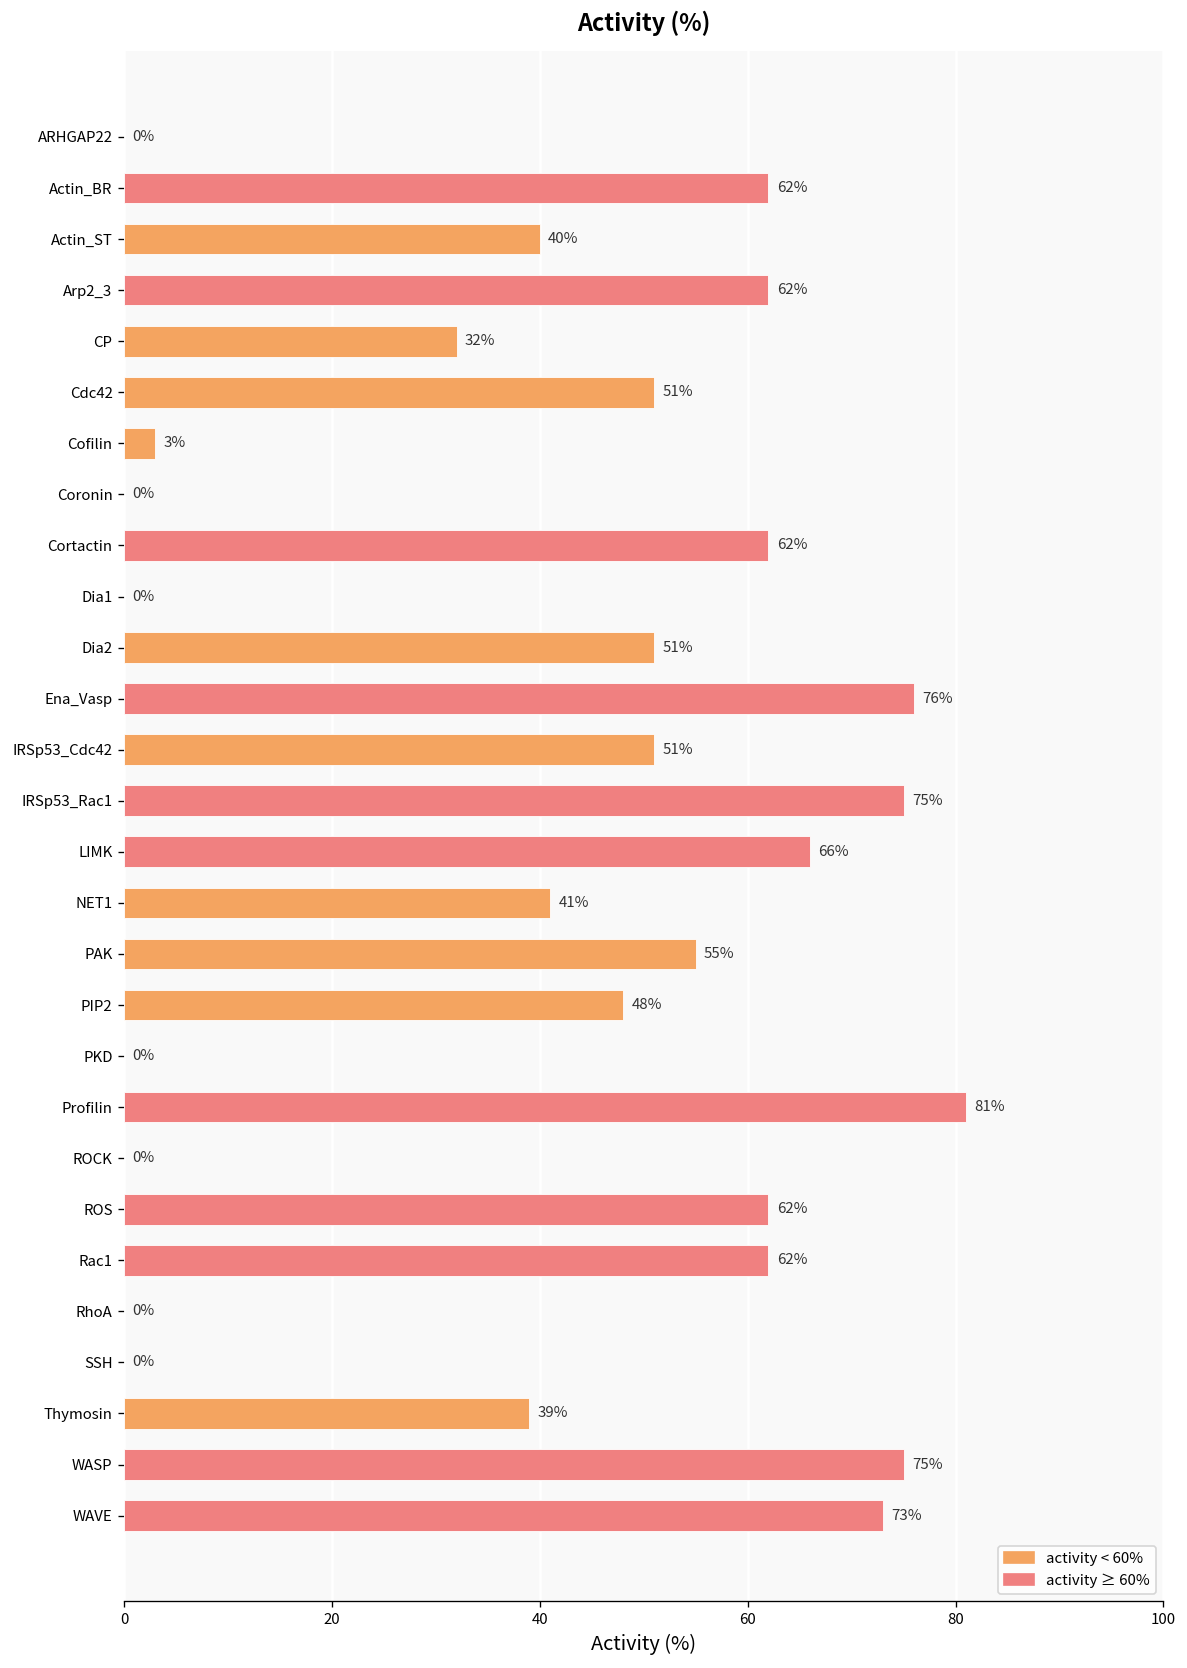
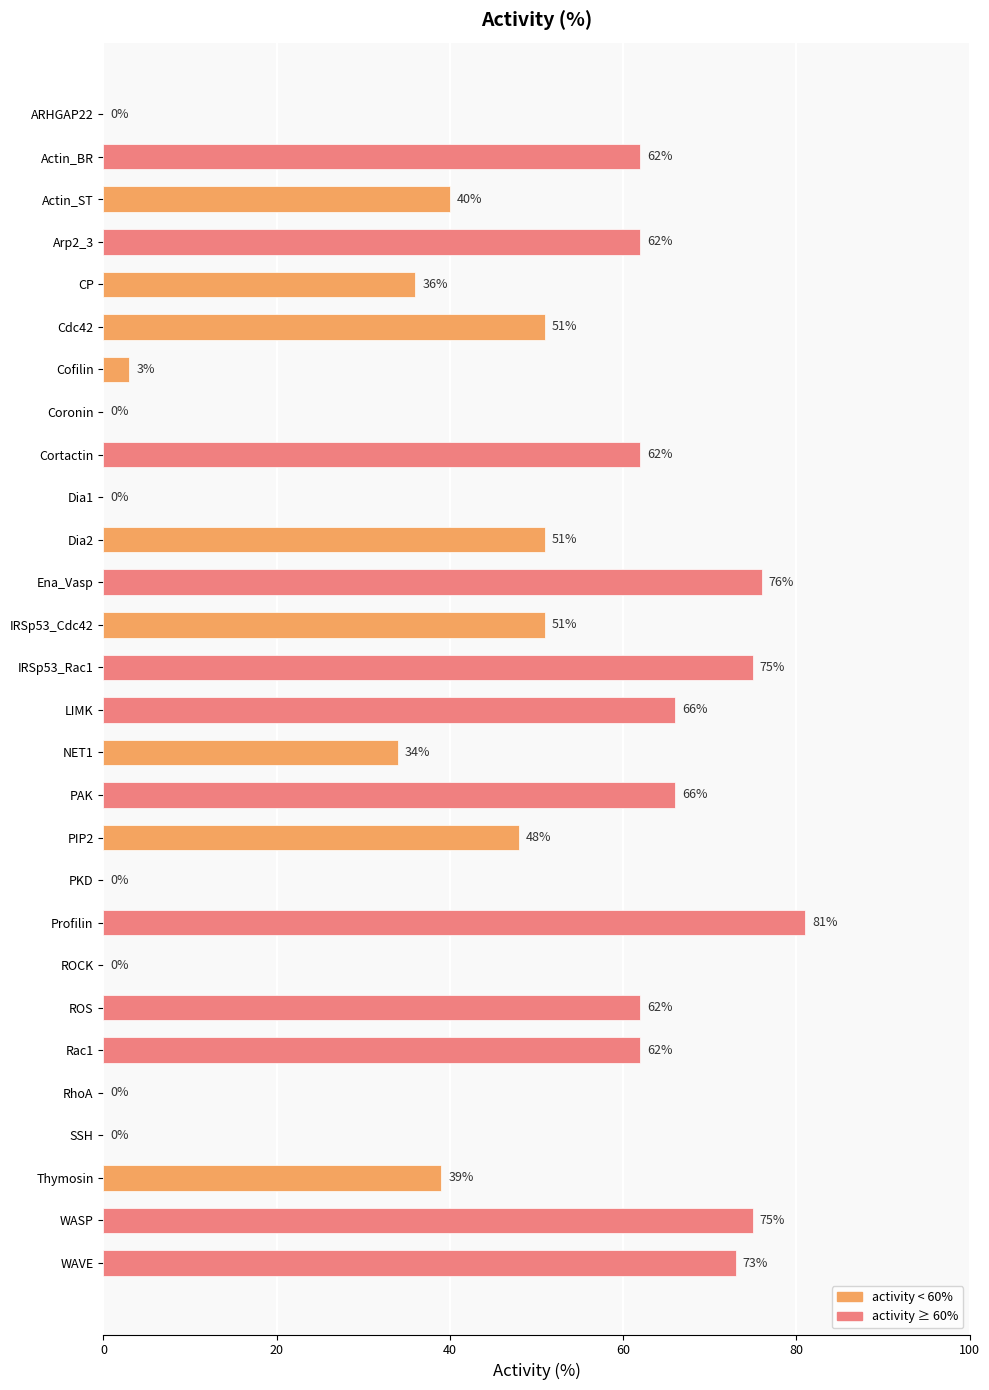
  {
    "ARHGAP22": "0%",
    "Actin_BR": "62%",
    "Actin_ST": "40%",
    "Arp2_3": "62%",
-   "CP": "32%",
+   "CP": "36%",
    "Cdc42": "51%",
    "Cofilin": "3%",
    "Coronin": "0%",
    "Cortactin": "62%",
    "Dia1": "0%",
    "Dia2": "51%",
    "Ena_Vasp": "76%",
    "IRSp53_Cdc42": "51%",
    "IRSp53_Rac1": "75%",
    "LIMK": "66%",
-   "NET1": "41%",
-   "PAK": "55%",
+   "NET1": "34%",
+   "PAK": "66%",
    "PIP2": "48%",
    "PKD": "0%",
    "Profilin": "81%",
    "ROCK": "0%",
    "ROS": "62%",
    "Rac1": "62%",
    "RhoA": "0%",
    "SSH": "0%",
    "Thymosin": "39%",
    "WASP": "75%",
    "WAVE": "73%"
  }
